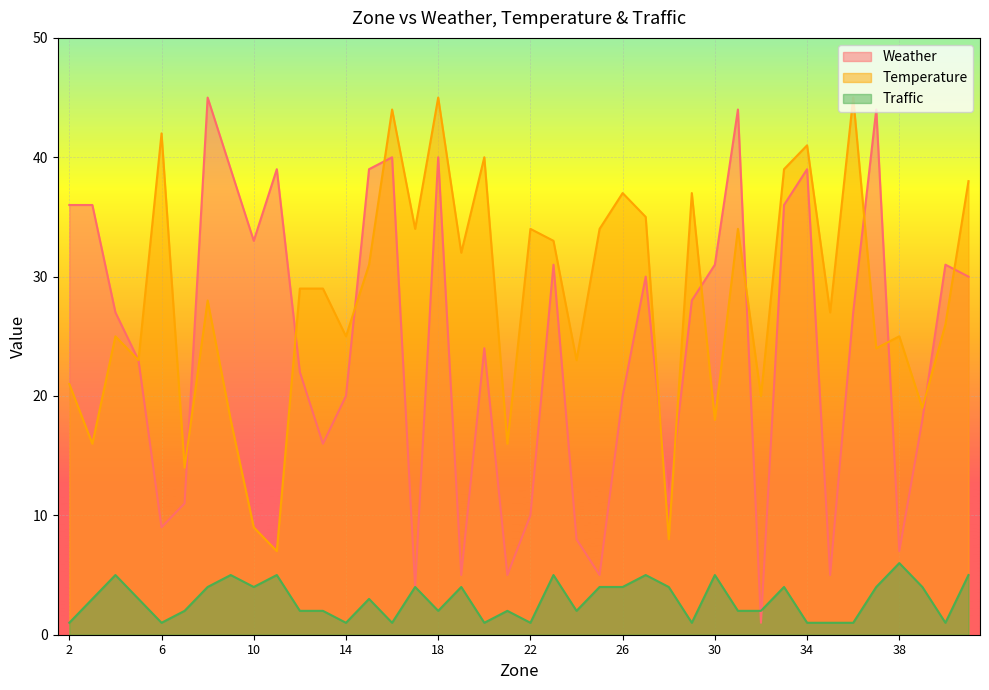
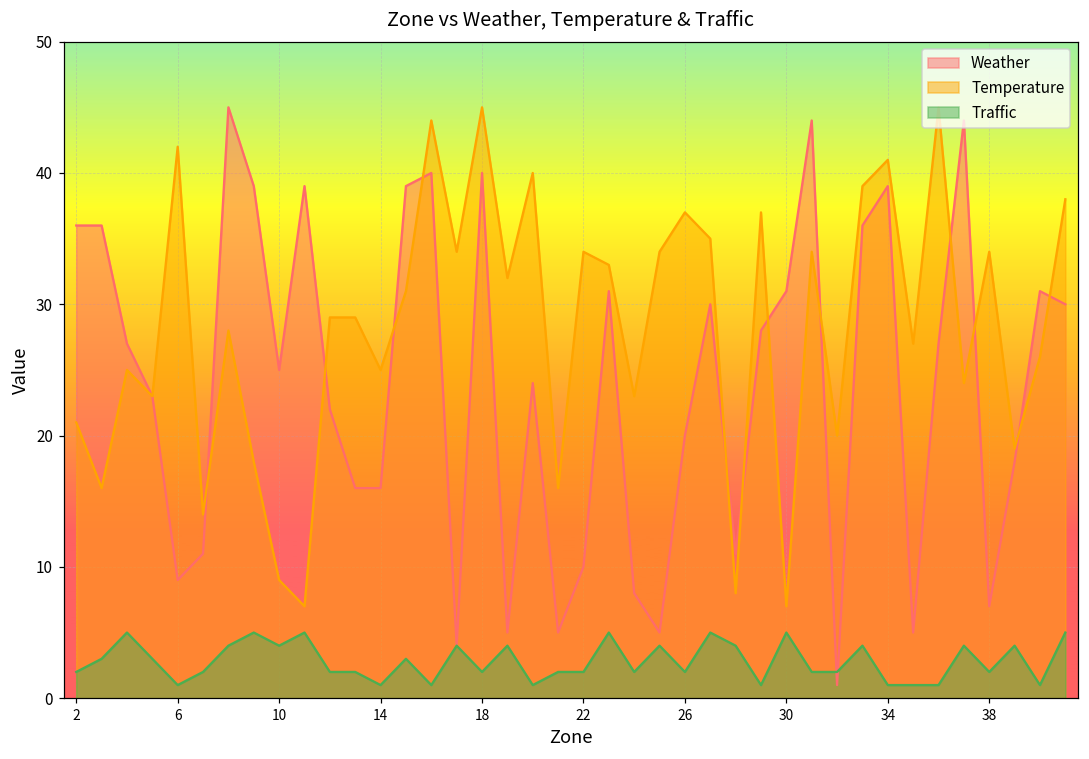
  {
    "Weather": {
      "2": 36,
      "6": 9,
-     "10": 33,
-     "14": 20,
+     "10": 25,
+     "14": 16,
      "18": 40,
      "22": 10,
      "26": 20,
      "30": 31,
      "34": 39,
      "38": 7
    },
    "Temperature": {
      "2": 21,
      "6": 42,
      "10": 9,
      "14": 25,
      "18": 45,
      "22": 34,
      "26": 37,
-     "30": 18,
+     "30": 7,
      "34": 41,
-     "38": 25
+     "38": 34
    },
    "Traffic": {
-     "2": 1,
+     "2": 2,
      "6": 1,
      "10": 4,
      "14": 1,
      "18": 2,
-     "22": 1,
-     "26": 4,
+     "22": 2,
+     "26": 2,
      "30": 5,
      "34": 1,
-     "38": 6
+     "38": 2
    }
  }
